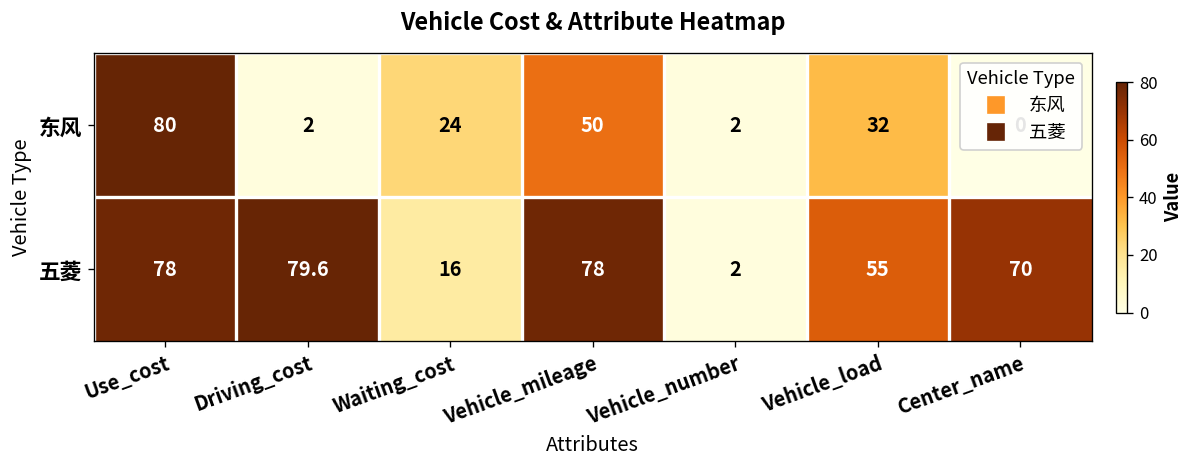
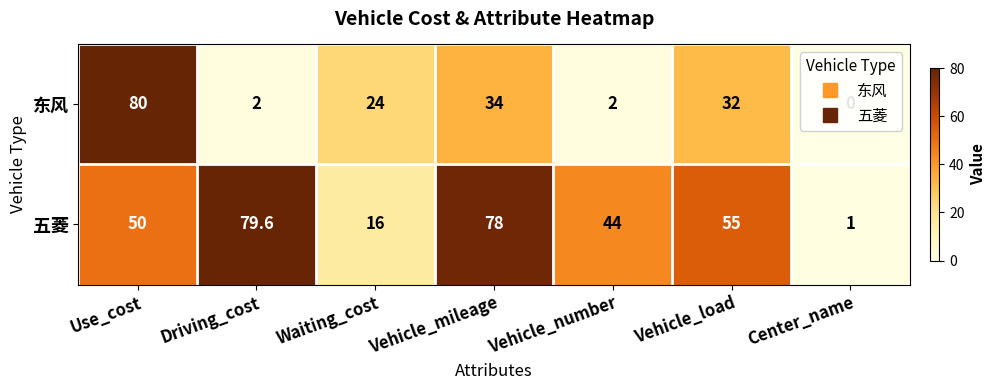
  {
    "东风": {
      "Use_cost": 80,
      "Driving_cost": 2,
      "Waiting_cost": 24,
-     "Vehicle_mileage": 50,
+     "Vehicle_mileage": 34,
      "Vehicle_number": 2,
      "Vehicle_load": 32
    },
    "五菱": {
-     "Use_cost": 78,
+     "Use_cost": 50,
      "Driving_cost": 79.6,
      "Waiting_cost": 16,
      "Vehicle_mileage": 78,
-     "Vehicle_number": 2,
+     "Vehicle_number": 44,
      "Vehicle_load": 55,
-     "Center_name": 70
+     "Center_name": 1
    }
  }
